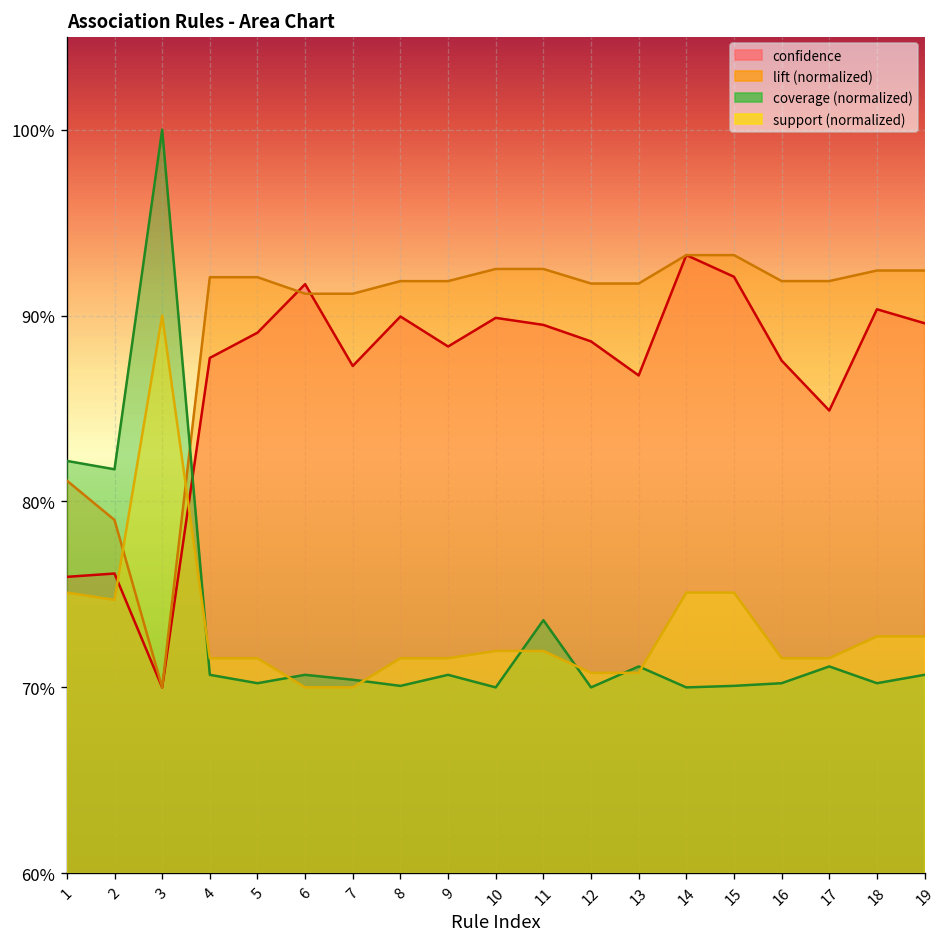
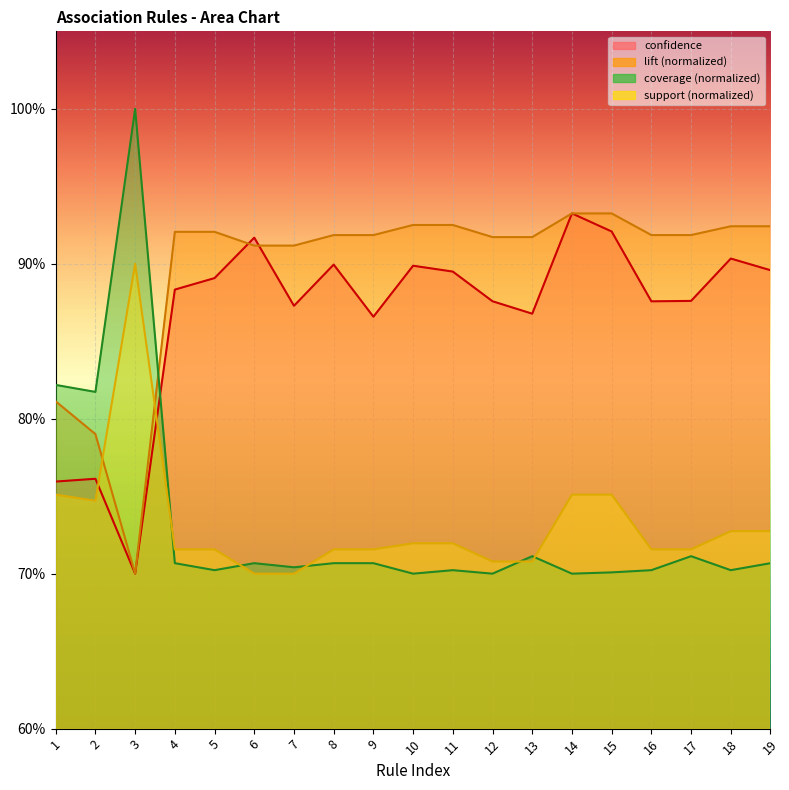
  {
    "confidence": {
      "1": "75.9%",
      "2": "76.1%",
-     "4": "87.7%",
+     "4": "88.3%",
      "5": "89.1%",
      "6": "91.7%",
      "7": "87.3%",
      "8": "89.9%",
-     "9": "88.3%",
+     "9": "86.6%",
      "10": "89.9%",
      "11": "89.5%",
-     "12": "88.6%",
+     "12": "87.6%",
      "13": "86.8%",
      "15": "92.1%",
      "16": "87.6%",
-     "17": "84.9%",
+     "17": "87.6%",
      "18": "90.3%",
      "19": "89.6%"
    },
    "coverage (normalized)": {
      "1": "82.2%",
      "2": "81.7%",
      "3": "100.0%",
      "4": "70.7%",
      "5": "70.2%",
      "6": "70.7%",
      "7": "70.4%",
-     "8": "70.1%",
+     "8": "70.7%",
      "9": "70.7%",
      "10": "70.0%",
-     "11": "73.6%",
+     "11": "70.2%",
      "12": "70.0%",
      "13": "71.1%",
      "14": "70.0%",
      "15": "70.1%",
      "16": "70.2%",
      "17": "71.1%",
      "18": "70.2%",
      "19": "70.7%"
    }
  }
